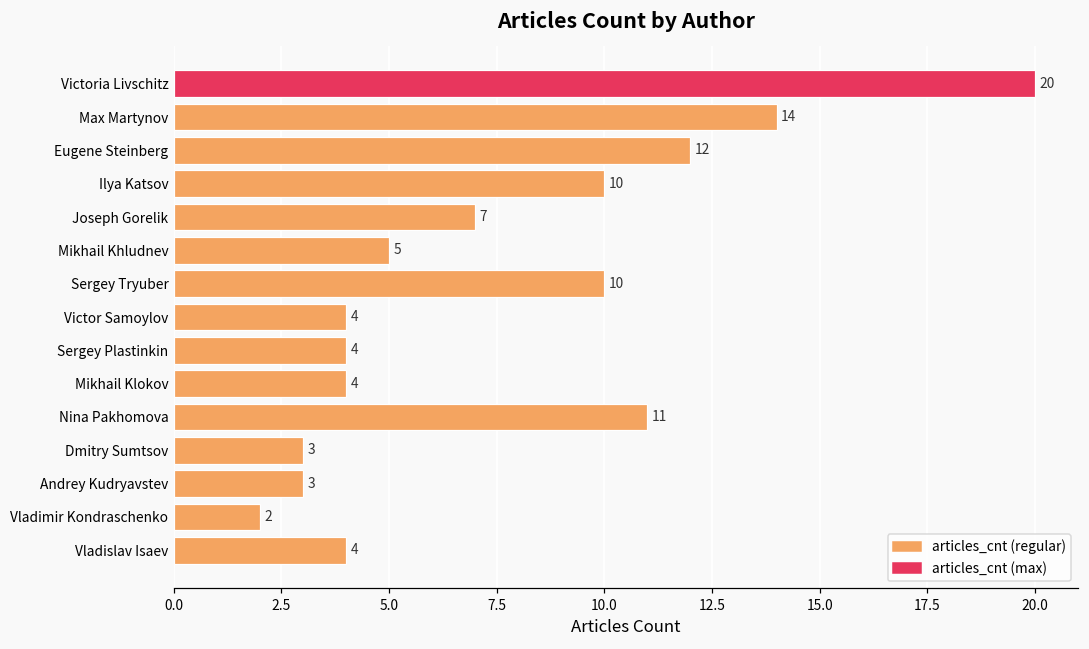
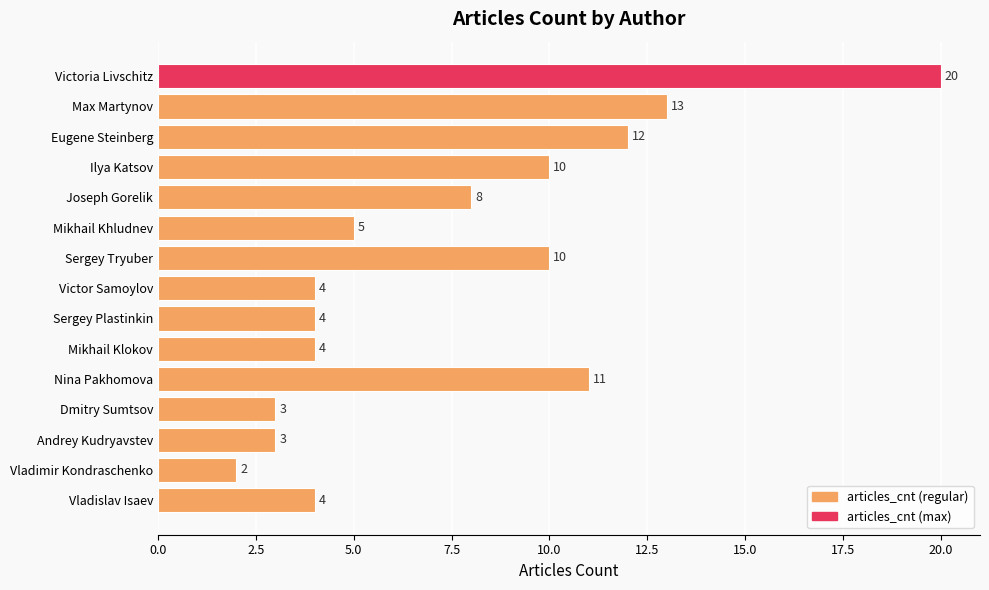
  {
    "Victoria Livschitz": 20,
-   "Max Martynov": 14,
+   "Max Martynov": 13,
    "Eugene Steinberg": 12,
    "Ilya Katsov": 10,
-   "Joseph Gorelik": 7,
+   "Joseph Gorelik": 8,
    "Mikhail Khludnev": 5,
    "Sergey Tryuber": 10,
    "Victor Samoylov": 4,
    "Sergey Plastinkin": 4,
    "Mikhail Klokov": 4,
    "Nina Pakhomova": 11,
    "Dmitry Sumtsov": 3,
    "Andrey Kudryavstev": 3,
    "Vladimir Kondraschenko": 2,
    "Vladislav Isaev": 4
  }
